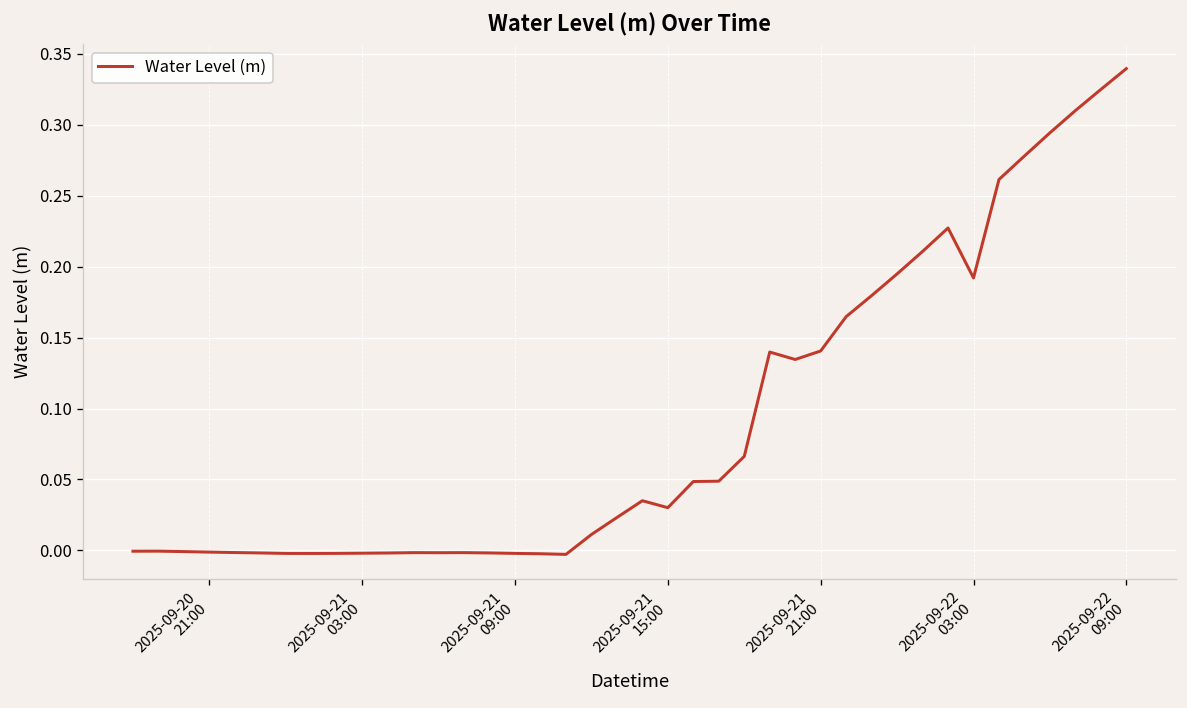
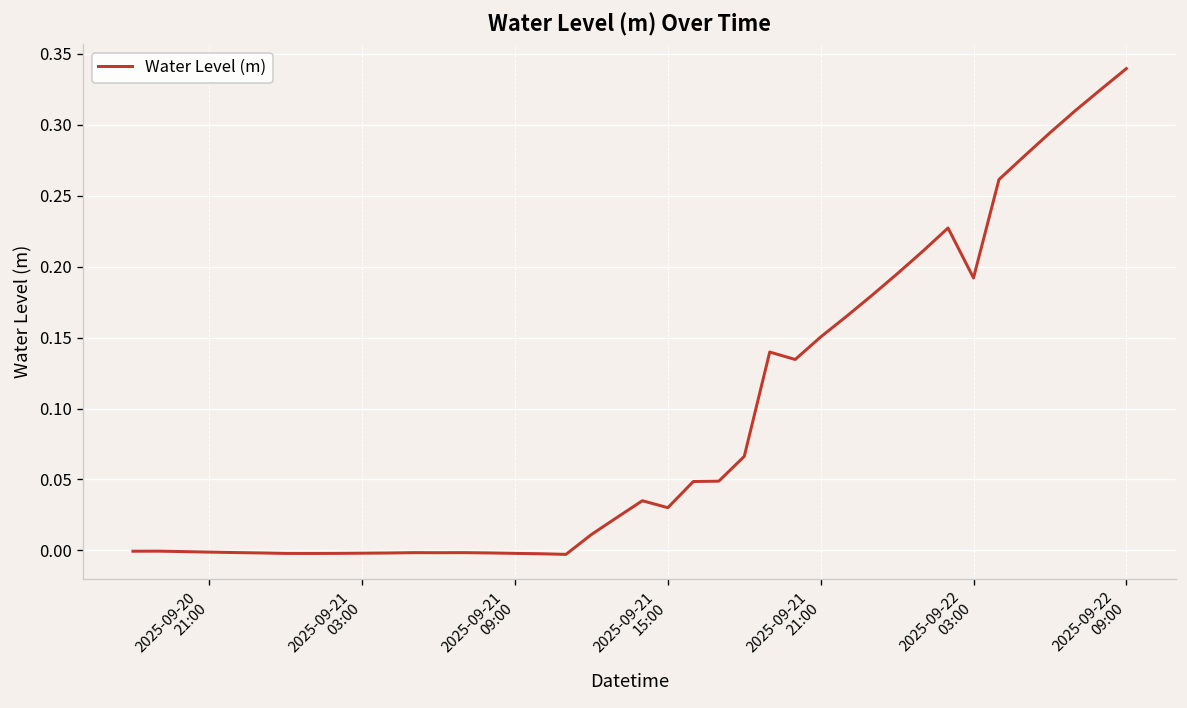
  {
    "2025-09-20 21:00": -0.001,
    "2025-09-21 03:00": -0.002,
    "2025-09-21 09:00": -0.002,
    "2025-09-21 15:00": 0.030,
-   "2025-09-21 21:00": 0.141,
+   "2025-09-21 21:00": 0.150,
    "2025-09-22 03:00": 0.192,
    "2025-09-22 09:00": 0.340
  }
